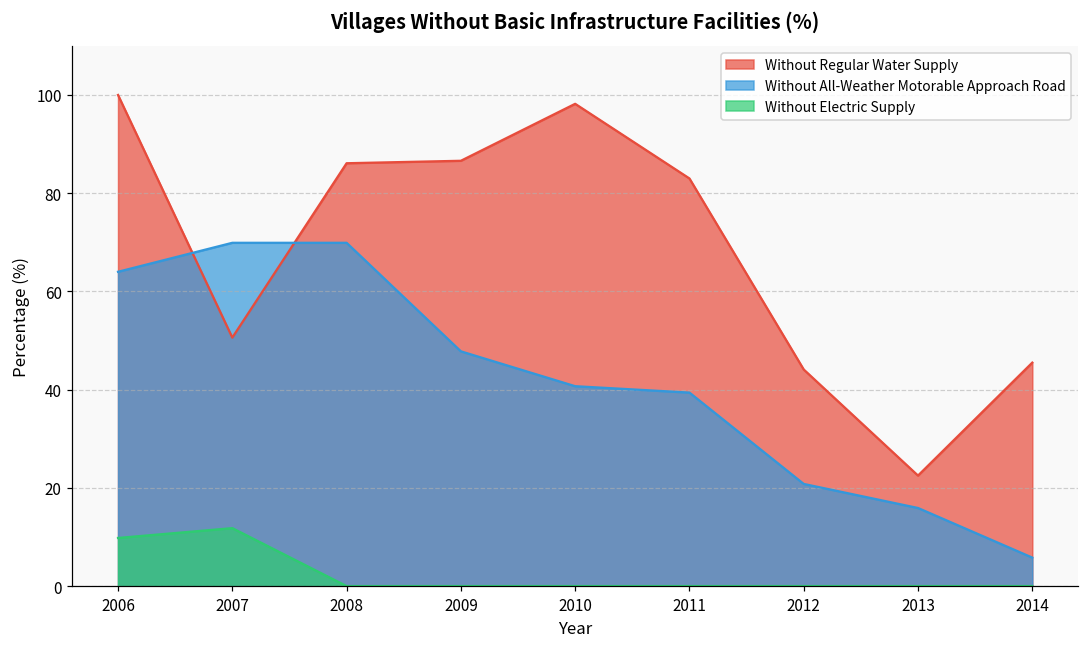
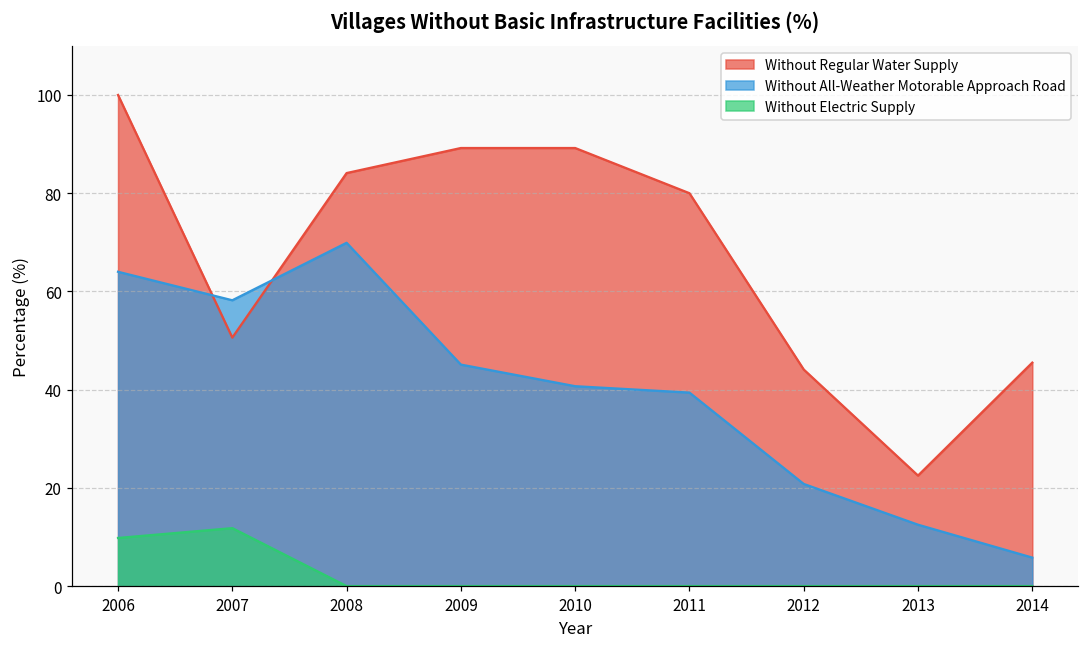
  {
    "Without Regular Water Supply": {
      "2006": 100,
      "2007": 51,
-     "2008": 86,
-     "2009": 87,
-     "2010": 98,
-     "2011": 83,
+     "2008": 84,
+     "2009": 89,
+     "2010": 89,
+     "2011": 80,
      "2012": 44,
      "2013": 23,
      "2014": 46
    },
    "Without All-Weather Motorable Approach Road": {
      "2006": 64,
-     "2007": 70,
+     "2007": 58,
      "2008": 70,
-     "2009": 48,
+     "2009": 45,
      "2010": 41,
      "2011": 39,
      "2012": 21,
-     "2013": 16,
+     "2013": 13,
      "2014": 6
    },
    "Without Electric Supply": {
      "2006": 10,
      "2007": 12,
      "2008": 0,
      "2009": 0,
      "2010": 0,
      "2011": 0,
      "2012": 0,
      "2013": 0,
      "2014": 0
    }
  }
